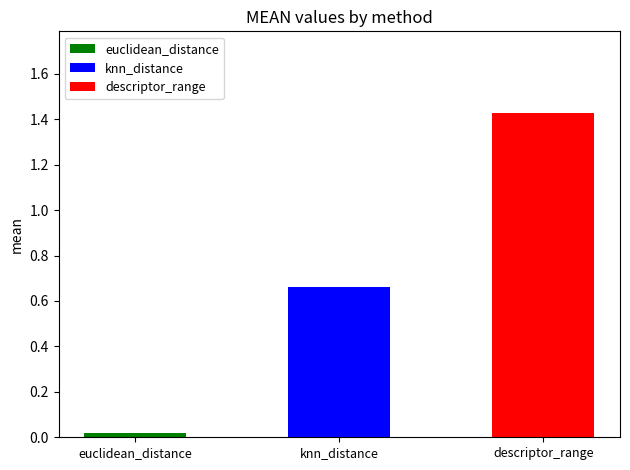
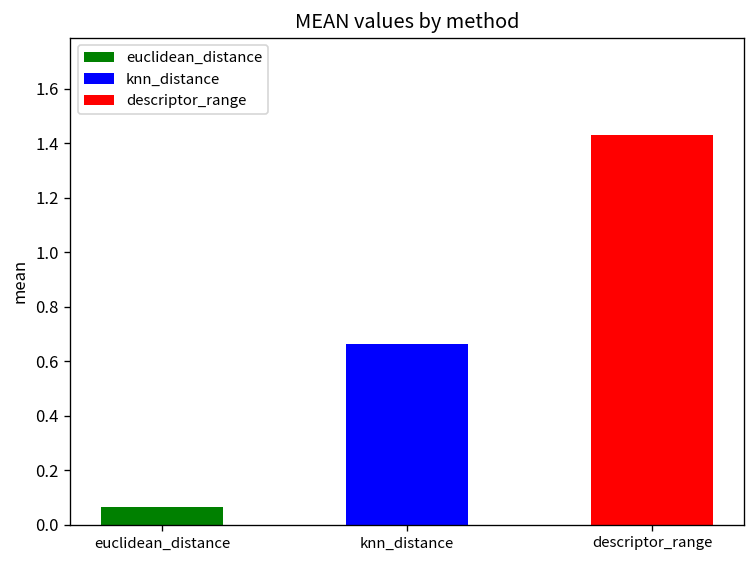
  {
-   "euclidean_distance": 0.02,
+   "euclidean_distance": 0.06,
    "knn_distance": 0.66,
    "descriptor_range": 1.43
  }
